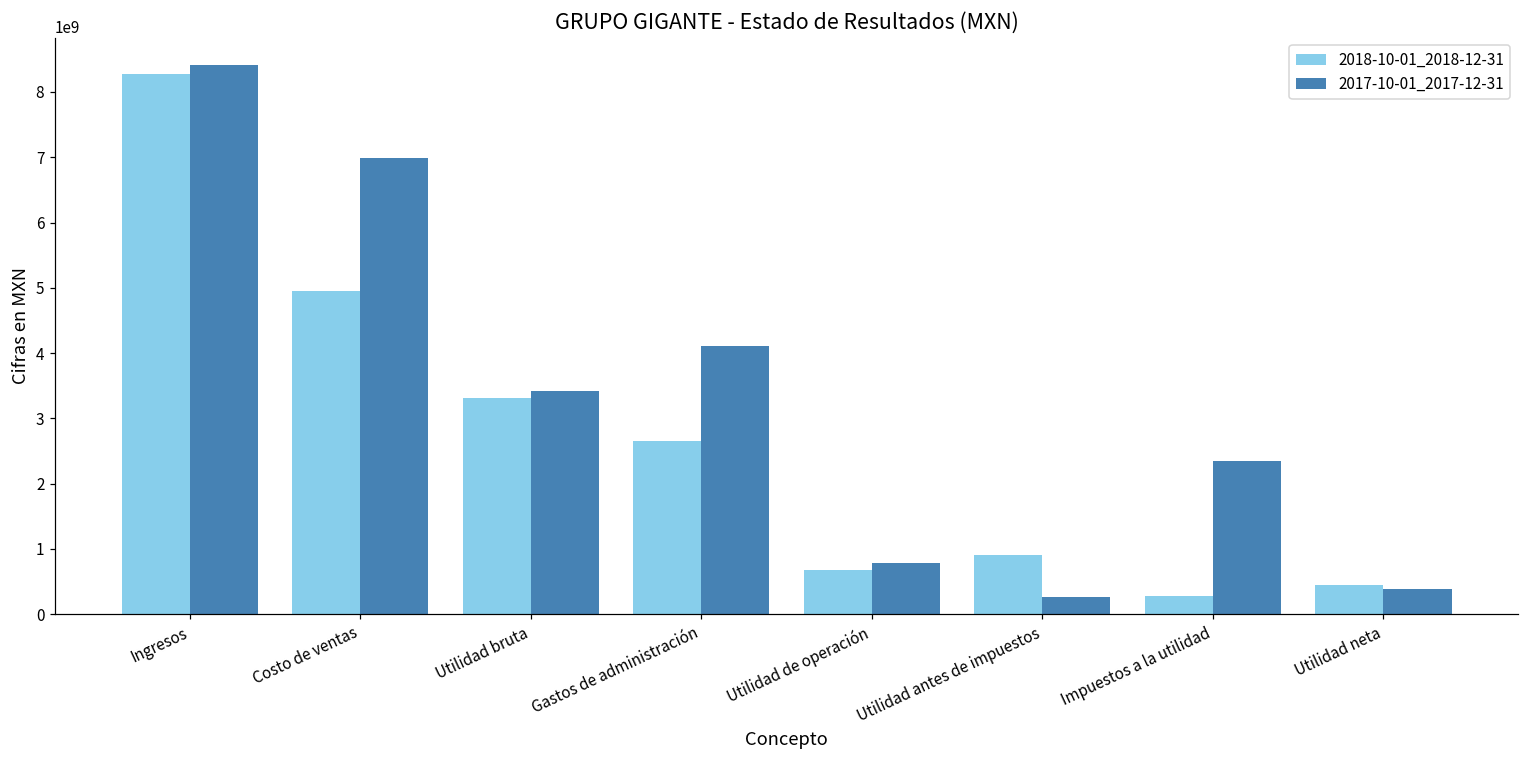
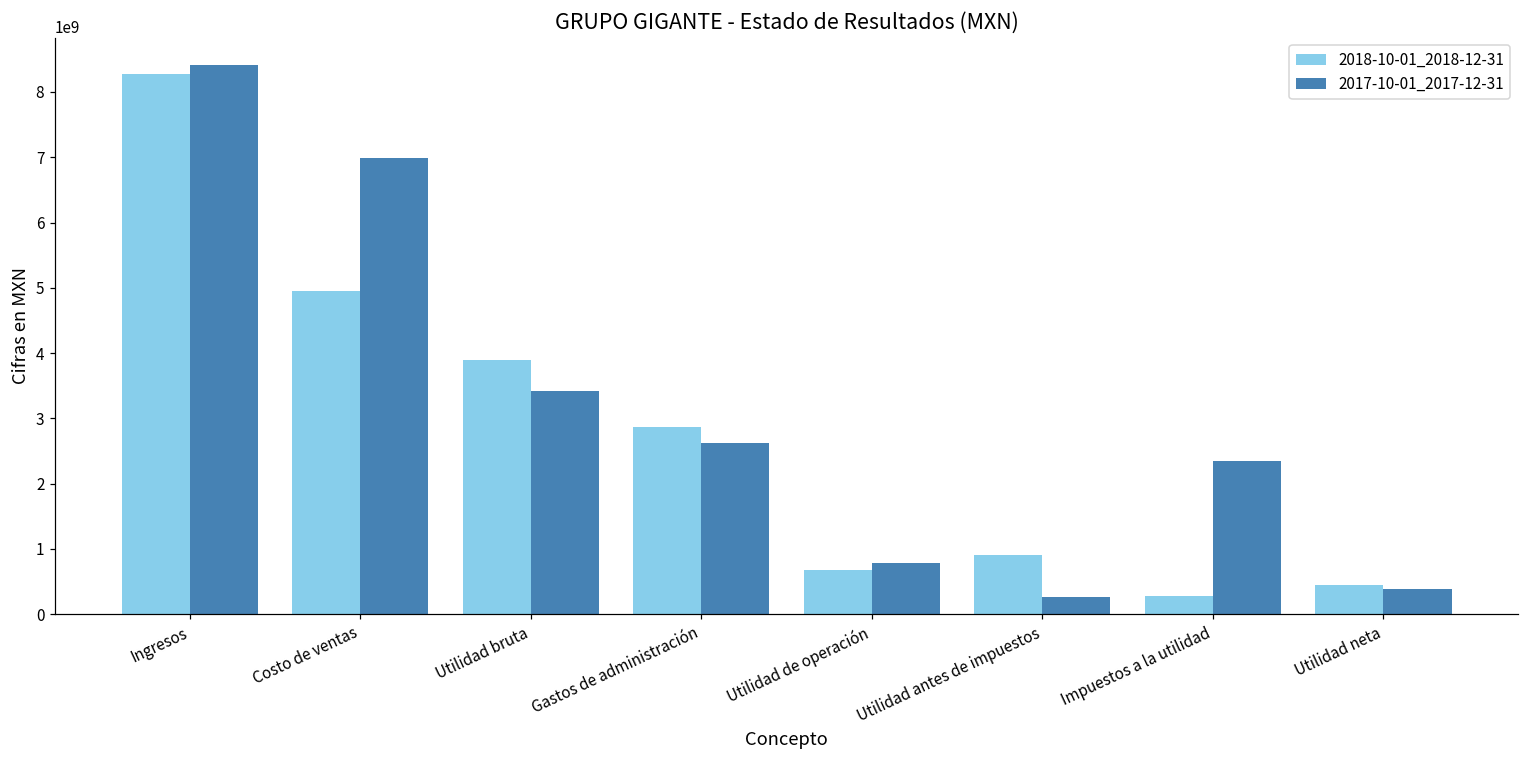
  {
    "2018-10-01_2018-12-31": {
      "Ingresos": 8300000000,
      "Costo de ventas": 5000000000,
-     "Utilidad bruta": 3300000000,
-     "Gastos de administración": 2600000000,
+     "Utilidad bruta": 3900000000,
+     "Gastos de administración": 2900000000,
      "Utilidad de operación": 700000000,
      "Utilidad antes de impuestos": 900000000,
      "Impuestos a la utilidad": 300000000,
      "Utilidad neta": 500000000
    },
    "2017-10-01_2017-12-31": {
      "Ingresos": 8400000000,
      "Costo de ventas": 7000000000,
      "Utilidad bruta": 3400000000,
-     "Gastos de administración": 4100000000,
+     "Gastos de administración": 2600000000,
      "Utilidad de operación": 800000000,
      "Utilidad antes de impuestos": 300000000,
      "Impuestos a la utilidad": 2300000000,
      "Utilidad neta": 400000000
    }
  }
